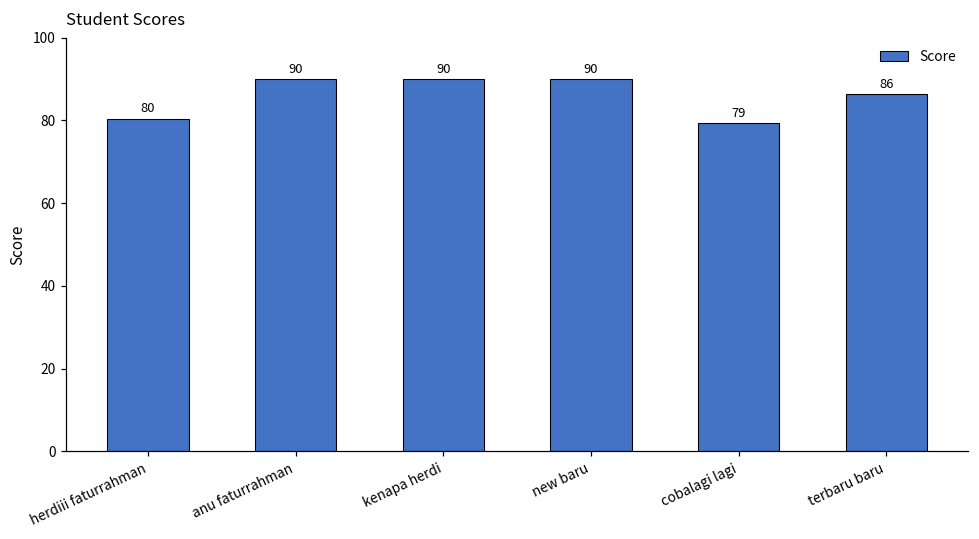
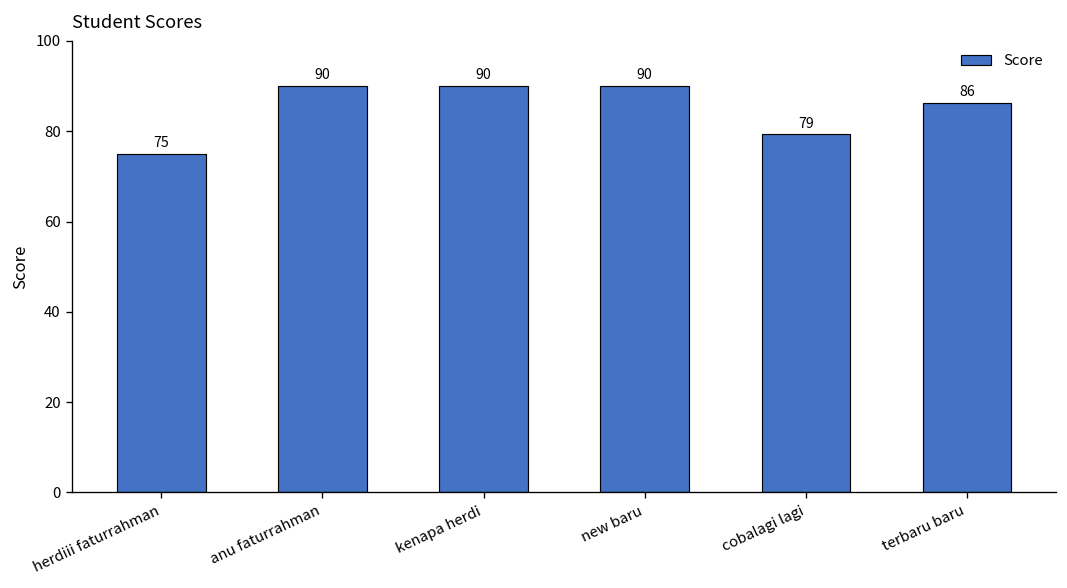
  {
-   "herdiii faturrahman": 80,
+   "herdiii faturrahman": 75,
    "anu faturrahman": 90,
    "kenapa herdi": 90,
    "new baru": 90,
    "cobalagi lagi": 79,
    "terbaru baru": 86
  }
